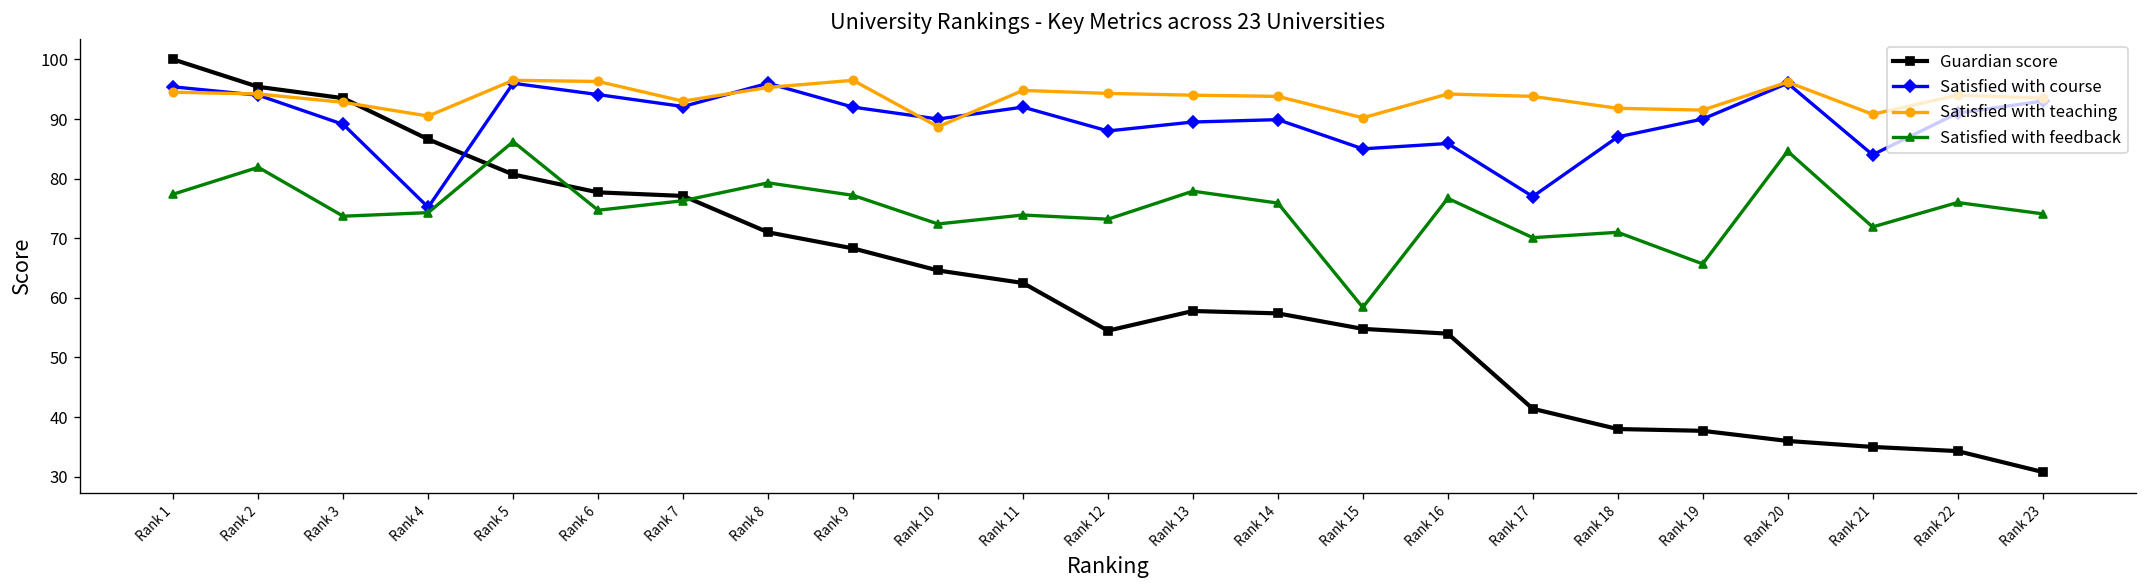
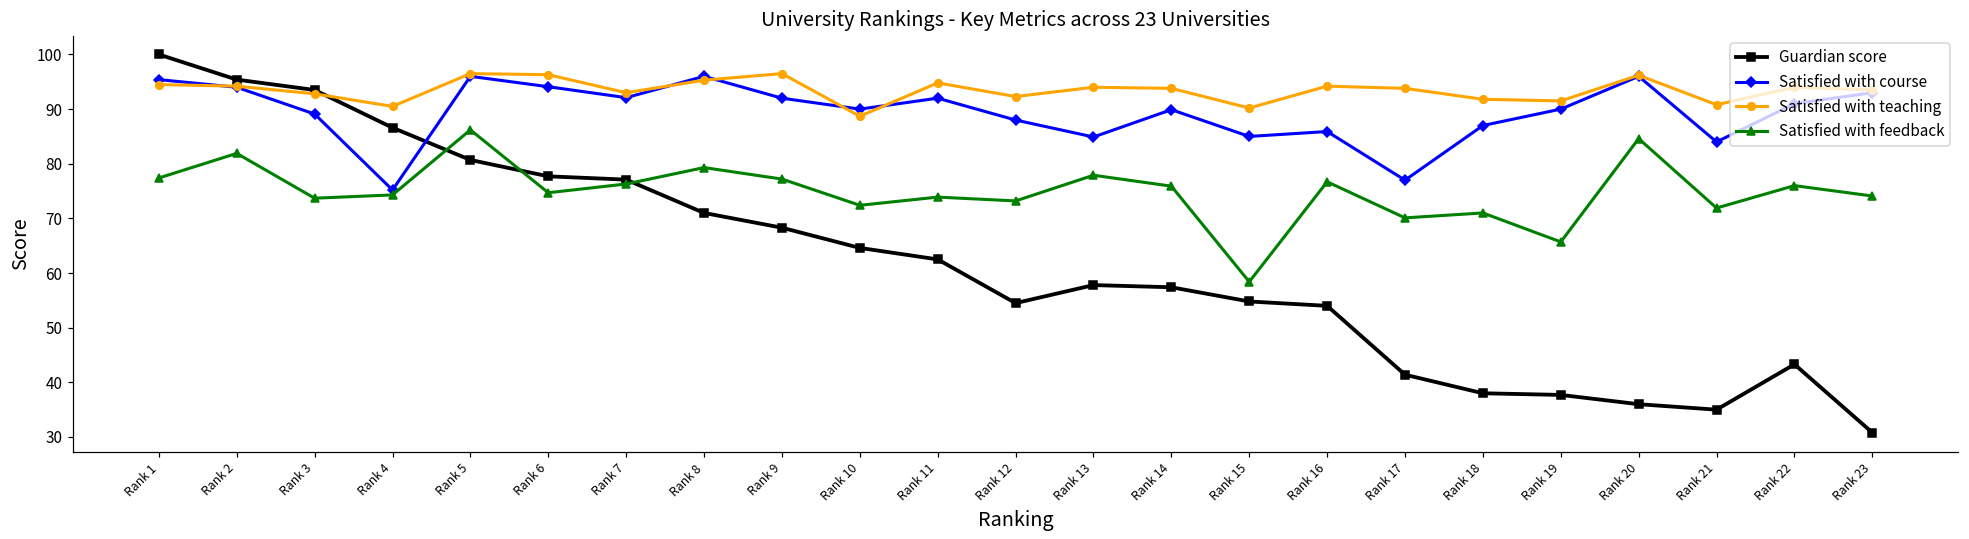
  {
    "Guardian score": {
      "Rank 1": 100,
      "Rank 2": 95,
      "Rank 3": 94,
      "Rank 4": 87,
      "Rank 5": 81,
      "Rank 6": 78,
      "Rank 7": 77,
      "Rank 8": 71,
      "Rank 9": 68,
      "Rank 10": 65,
      "Rank 11": 63,
      "Rank 12": 55,
      "Rank 13": 58,
      "Rank 14": 57,
      "Rank 15": 55,
      "Rank 16": 54,
      "Rank 17": 41,
      "Rank 18": 38,
      "Rank 19": 38,
      "Rank 20": 36,
      "Rank 21": 35,
-     "Rank 22": 34,
+     "Rank 22": 43,
      "Rank 23": 31
    },
    "Satisfied with course": {
      "Rank 1": 95,
      "Rank 3": 89,
      "Rank 4": 75,
      "Rank 6": 94,
      "Rank 7": 92,
      "Rank 8": 96,
      "Rank 9": 92,
      "Rank 10": 90,
      "Rank 11": 92,
      "Rank 12": 88,
-     "Rank 13": 90,
+     "Rank 13": 85,
      "Rank 14": 90,
      "Rank 15": 85,
      "Rank 16": 86,
      "Rank 17": 77,
      "Rank 18": 87,
      "Rank 19": 90,
      "Rank 21": 84
    },
    "Satisfied with teaching": {
      "Rank 1": 95,
      "Rank 3": 93,
      "Rank 4": 91,
      "Rank 6": 96,
      "Rank 7": 93,
      "Rank 8": 95,
      "Rank 9": 97,
      "Rank 10": 89,
      "Rank 11": 95,
-     "Rank 12": 94,
+     "Rank 12": 92,
      "Rank 13": 94,
      "Rank 14": 94,
      "Rank 15": 90,
      "Rank 16": 94,
      "Rank 17": 94,
      "Rank 18": 92,
      "Rank 19": 92,
      "Rank 21": 91
    },
    "Satisfied with feedback": {
      "Rank 1": 77,
      "Rank 2": 82,
      "Rank 3": 74,
      "Rank 4": 74,
      "Rank 5": 86,
      "Rank 6": 75,
      "Rank 7": 76,
      "Rank 8": 79,
      "Rank 9": 77,
      "Rank 10": 72,
      "Rank 11": 74,
      "Rank 12": 73,
      "Rank 13": 78,
      "Rank 14": 76,
      "Rank 15": 58,
      "Rank 16": 77,
      "Rank 17": 70,
      "Rank 18": 71,
      "Rank 19": 66,
      "Rank 20": 85,
      "Rank 21": 72,
      "Rank 22": 76,
      "Rank 23": 74
    }
  }
